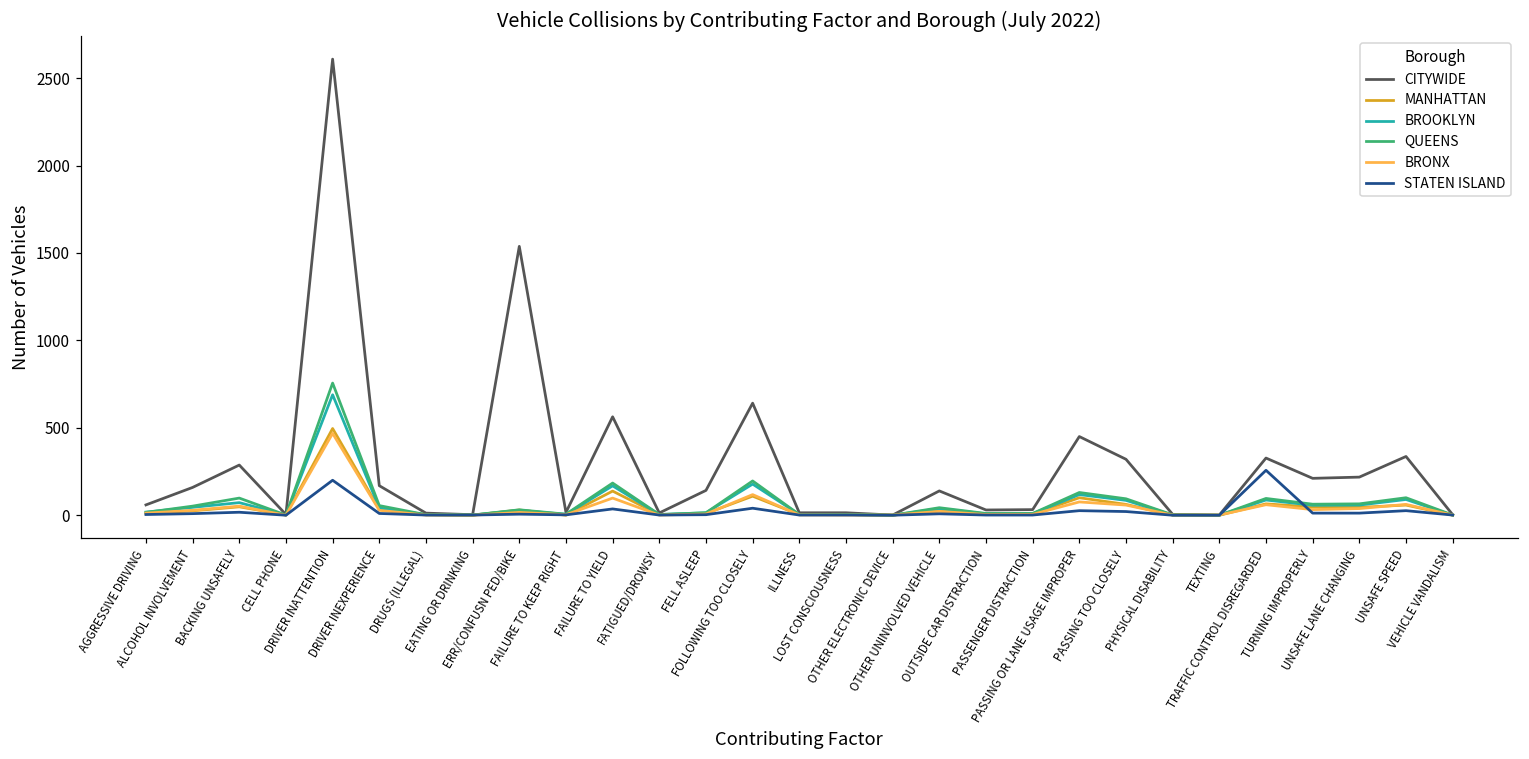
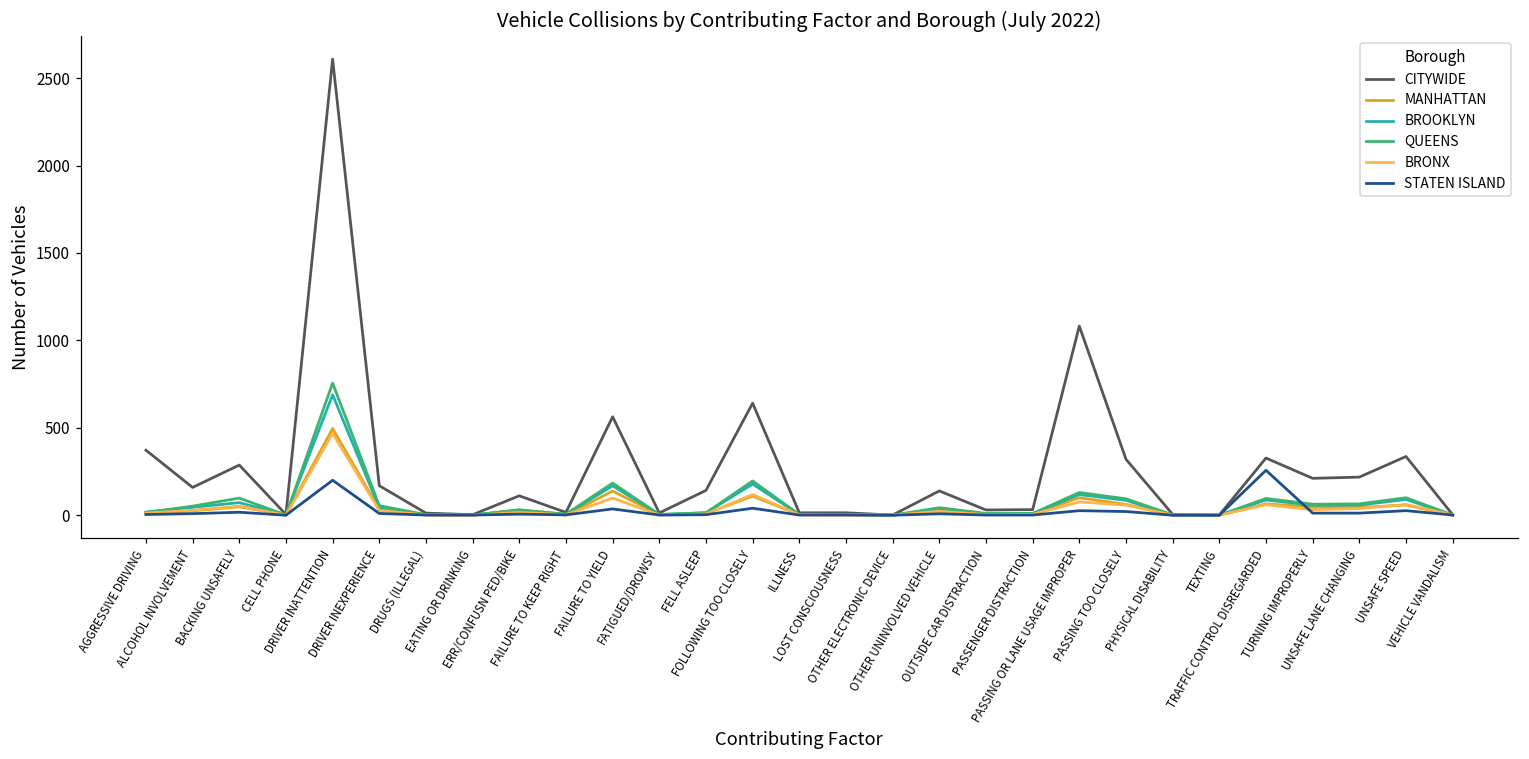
  {
    "CITYWIDE": {
-     "AGGRESSIVE DRIVING": 60,
+     "AGGRESSIVE DRIVING": 370,
      "ALCOHOL INVOLVEMENT": 160,
      "BACKING UNSAFELY": 290,
      "DRIVER INATTENTION": 2610,
      "DRIVER INEXPERIENCE": 170,
-     "ERR/CONFUSN PED/BIKE": 1540,
+     "ERR/CONFUSN PED/BIKE": 110,
      "FAILURE TO YIELD": 560,
      "FELL ASLEEP": 140,
      "FOLLOWING TOO CLOSELY": 640,
      "OTHER UNINVOLVED VEHICLE": 140,
      "OUTSIDE CAR DISTRACTION": 30,
      "PASSENGER DISTRACTION": 30,
-     "PASSING OR LANE USAGE IMPROPER": 450,
+     "PASSING OR LANE USAGE IMPROPER": 1080,
      "PASSING TOO CLOSELY": 320,
      "TRAFFIC CONTROL DISREGARDED": 330,
      "TURNING IMPROPERLY": 210,
      "UNSAFE LANE CHANGING": 220,
      "UNSAFE SPEED": 340
    },
    "BROOKLYN": {
      "BACKING UNSAFELY": 70,
      "DRIVER INATTENTION": 690,
      "FAILURE TO YIELD": 170,
      "FOLLOWING TOO CLOSELY": 180
    },
    "QUEENS": {
      "BACKING UNSAFELY": 100,
      "DRIVER INATTENTION": 760,
      "FAILURE TO YIELD": 180,
      "FOLLOWING TOO CLOSELY": 200
    },
    "STATEN ISLAND": {
      "BACKING UNSAFELY": 20,
      "DRIVER INATTENTION": 200,
      "DRIVER INEXPERIENCE": 10,
      "FAILURE TO YIELD": 40,
      "FOLLOWING TOO CLOSELY": 40,
      "PASSING OR LANE USAGE IMPROPER": 30,
      "PASSING TOO CLOSELY": 20,
      "TRAFFIC CONTROL DISREGARDED": 260,
      "TURNING IMPROPERLY": 10,
      "UNSAFE LANE CHANGING": 10,
      "UNSAFE SPEED": 30
    }
  }
